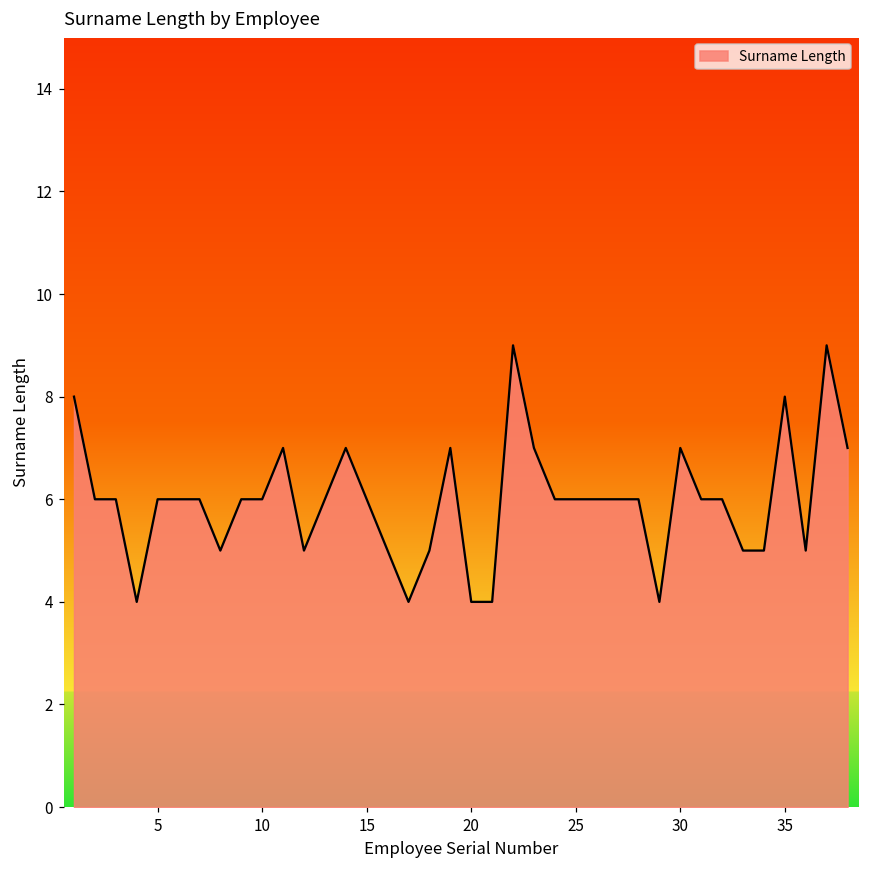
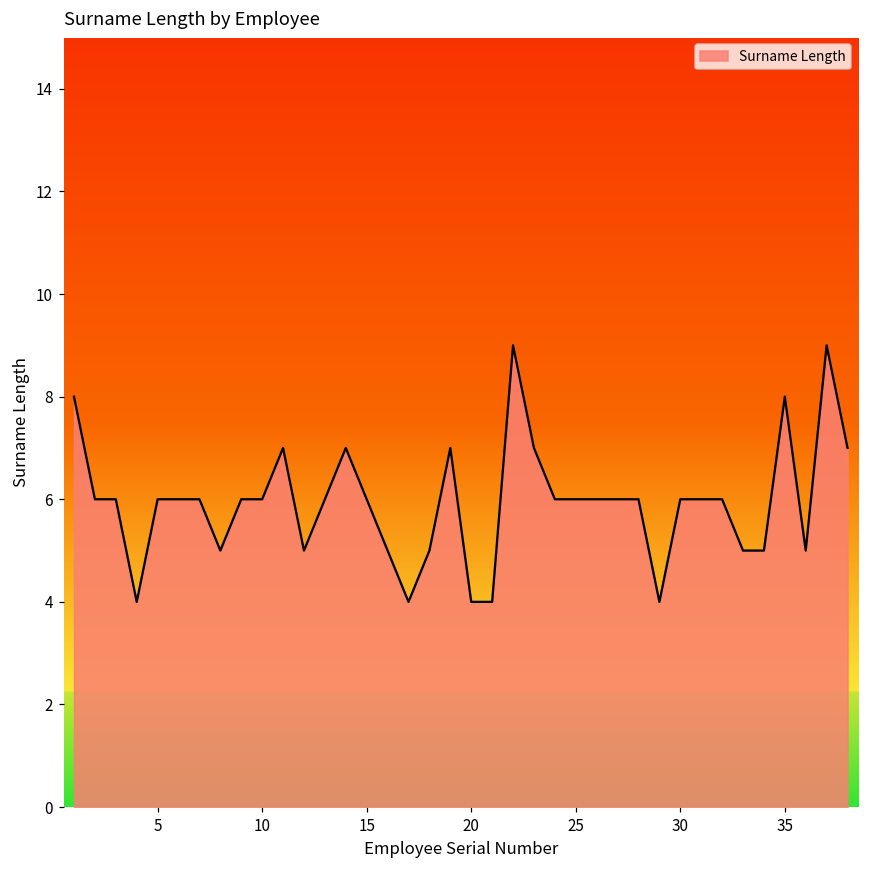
  {
    "5": 6,
    "10": 6,
    "15": 6,
    "20": 4,
    "25": 6,
-   "30": 7,
+   "30": 6,
    "35": 8
  }
